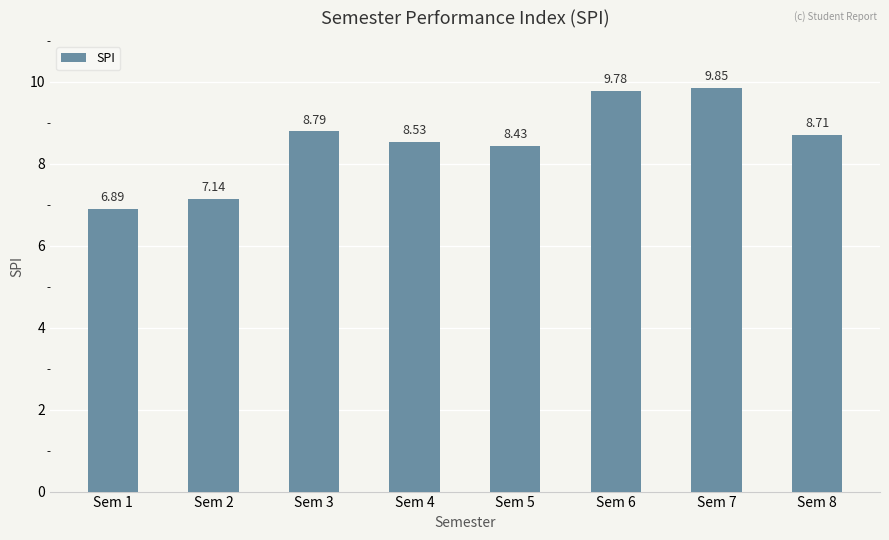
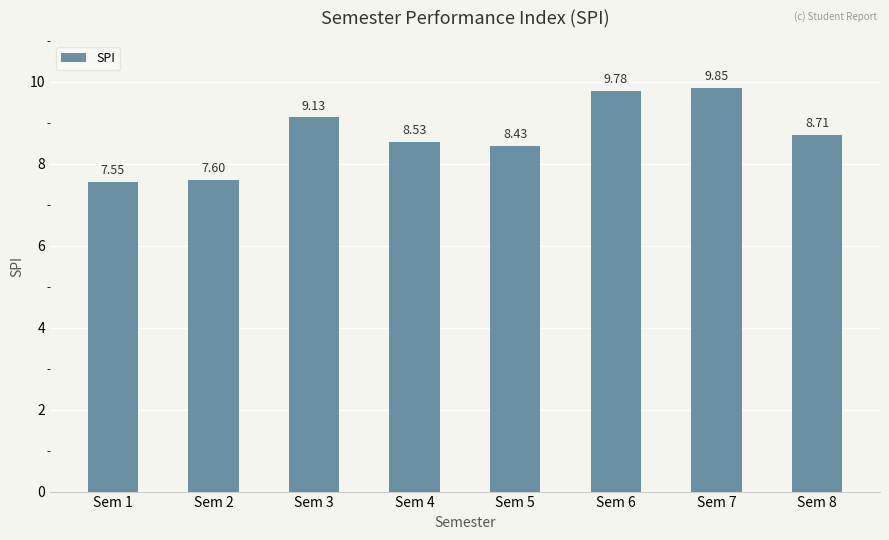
  {
-   "Sem 1": 6.89,
-   "Sem 2": 7.14,
-   "Sem 3": 8.79,
+   "Sem 1": 7.55,
+   "Sem 2": 7.60,
+   "Sem 3": 9.13,
    "Sem 4": 8.53,
    "Sem 5": 8.43,
    "Sem 6": 9.78,
    "Sem 7": 9.85,
    "Sem 8": 8.71
  }
